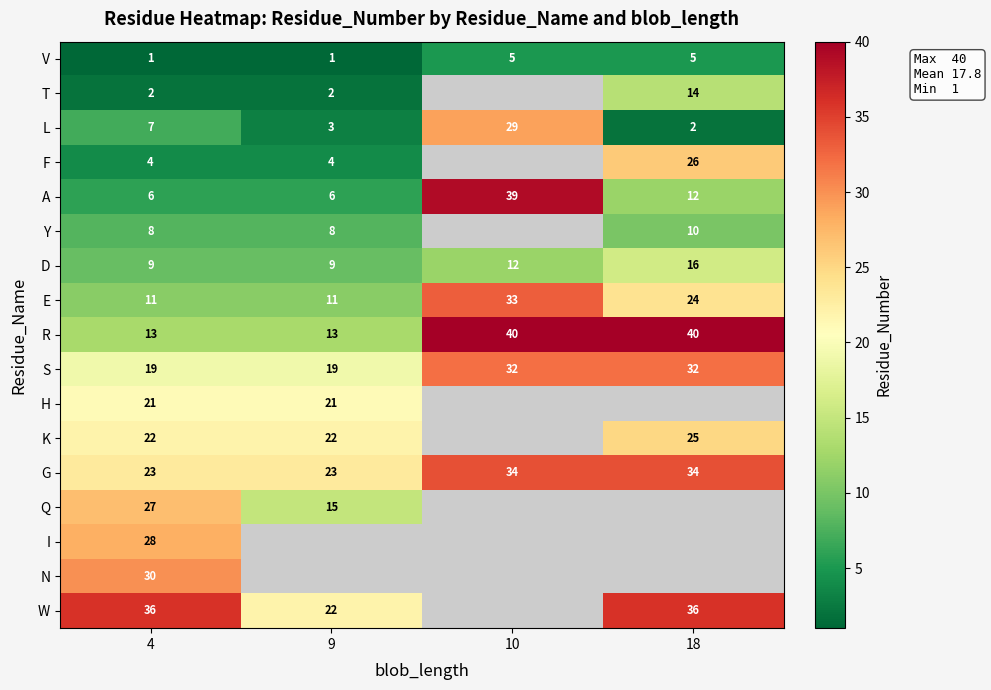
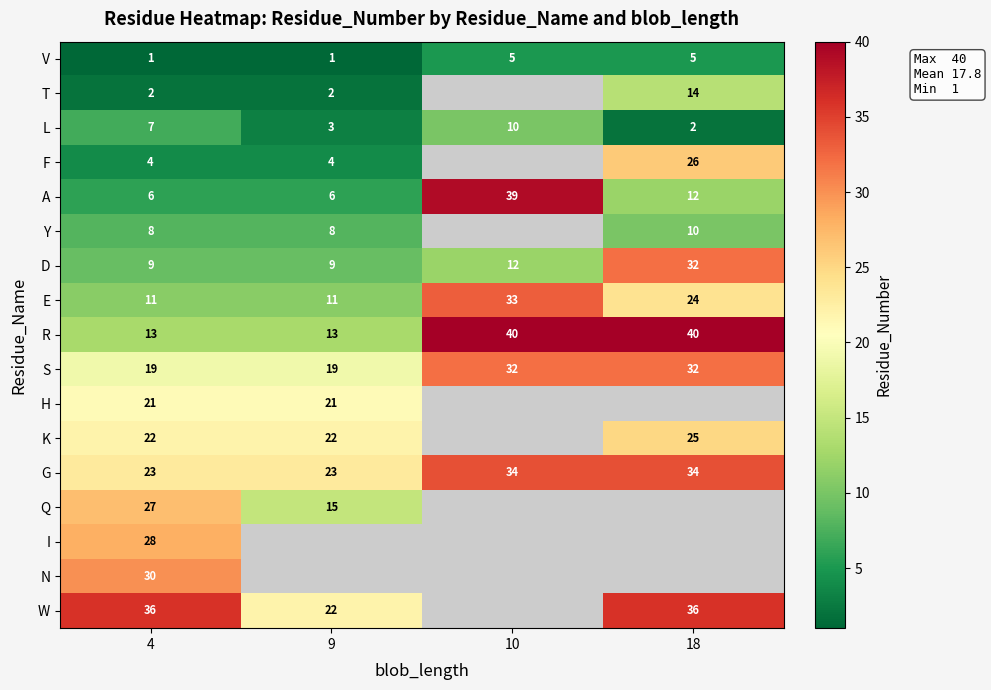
  {
    "V": {
      "4": 1,
      "9": 1,
      "10": 5,
      "18": 5
    },
    "T": {
      "4": 2,
      "9": 2,
      "18": 14
    },
    "L": {
      "4": 7,
      "9": 3,
-     "10": 29,
+     "10": 10,
      "18": 2
    },
    "F": {
      "4": 4,
      "9": 4,
      "18": 26
    },
    "A": {
      "4": 6,
      "9": 6,
      "10": 39,
      "18": 12
    },
    "Y": {
      "4": 8,
      "9": 8,
      "18": 10
    },
    "D": {
      "4": 9,
      "9": 9,
      "10": 12,
-     "18": 16
+     "18": 32
    },
    "E": {
      "4": 11,
      "9": 11,
      "10": 33,
      "18": 24
    },
    "R": {
      "4": 13,
      "9": 13,
      "10": 40,
      "18": 40
    },
    "S": {
      "4": 19,
      "9": 19,
      "10": 32,
      "18": 32
    },
    "H": {
      "4": 21,
      "9": 21
    },
    "K": {
      "4": 22,
      "9": 22,
      "18": 25
    },
    "G": {
      "4": 23,
      "9": 23,
      "10": 34,
      "18": 34
    },
    "Q": {
      "4": 27,
      "9": 15
    },
    "I": {
      "4": 28
    },
    "N": {
      "4": 30
    },
    "W": {
      "4": 36,
      "9": 22,
      "18": 36
    }
  }
